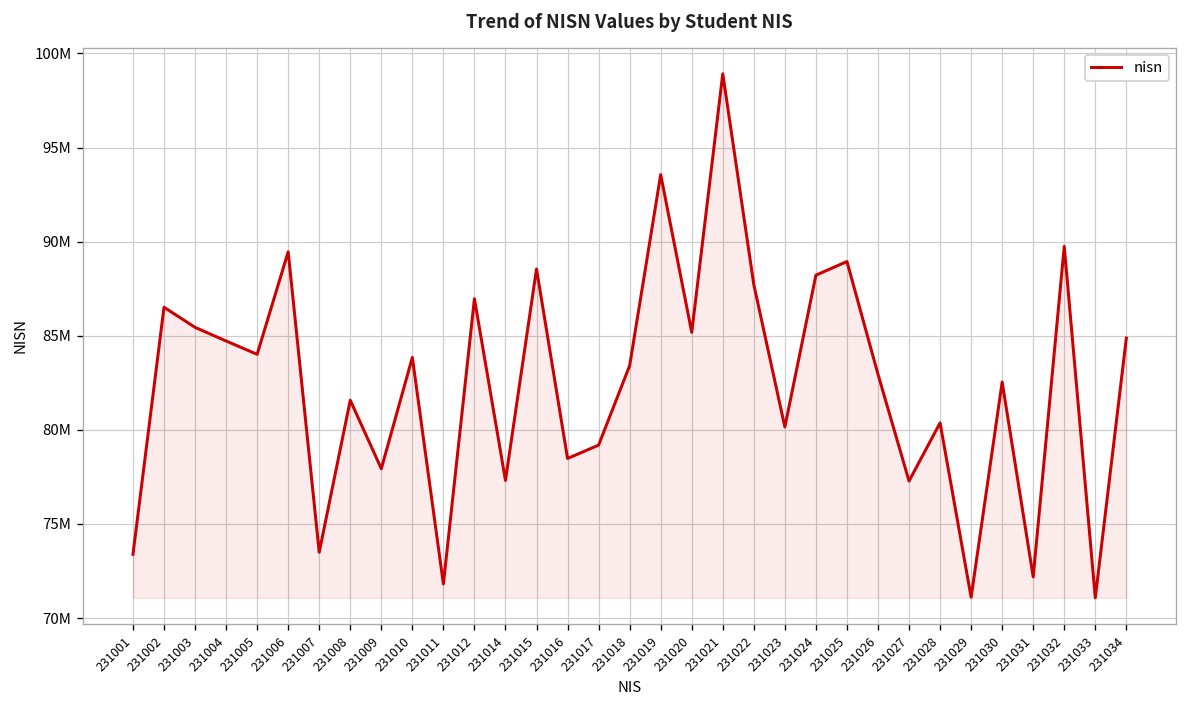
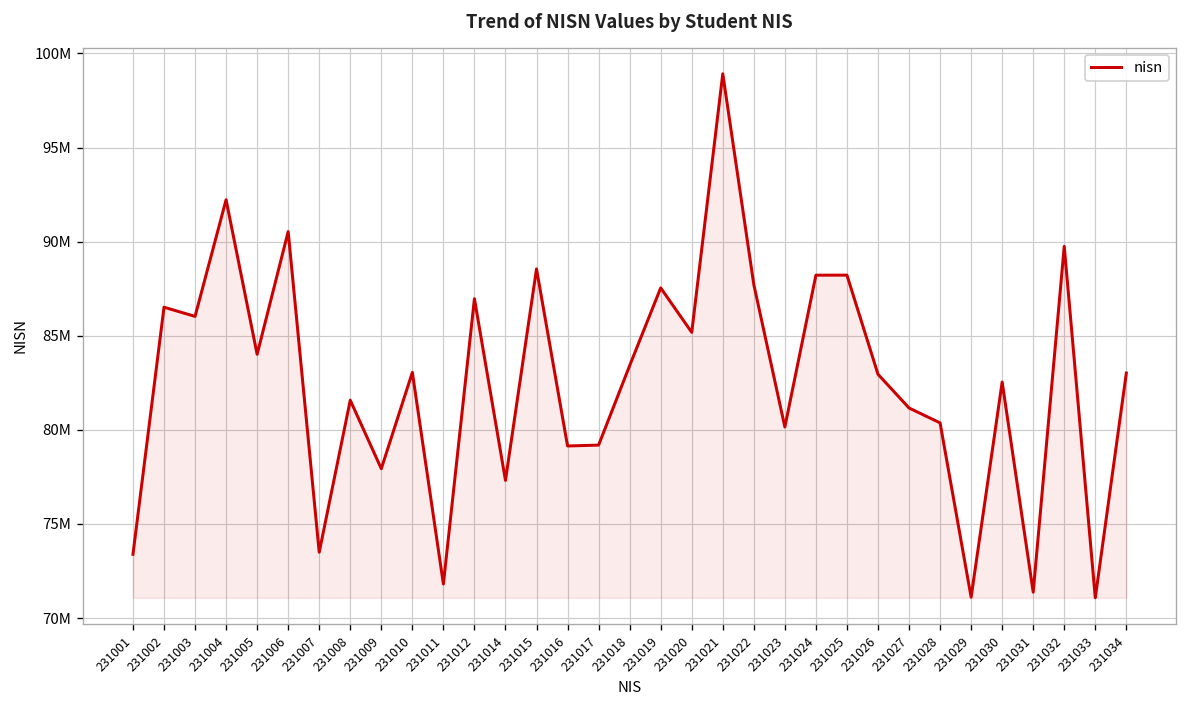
  {
    "231001": 73400000,
    "231002": 86500000,
-   "231003": 85400000,
-   "231004": 84700000,
+   "231003": 86000000,
+   "231004": 92200000,
    "231005": 84000000,
-   "231006": 89500000,
+   "231006": 90500000,
    "231007": 73500000,
    "231008": 81600000,
    "231009": 77900000,
-   "231010": 83800000,
+   "231010": 83100000,
    "231011": 71800000,
    "231012": 87000000,
    "231014": 77300000,
    "231015": 88600000,
-   "231016": 78500000,
+   "231016": 79100000,
    "231017": 79200000,
    "231018": 83400000,
-   "231019": 93600000,
+   "231019": 87500000,
    "231020": 85200000,
    "231021": 98900000,
    "231022": 87700000,
    "231023": 80200000,
    "231024": 88200000,
-   "231025": 88900000,
+   "231025": 88200000,
    "231026": 83000000,
-   "231027": 77300000,
+   "231027": 81200000,
    "231028": 80400000,
    "231029": 71100000,
    "231030": 82500000,
-   "231031": 72200000,
+   "231031": 71400000,
    "231032": 89700000,
    "231033": 71100000,
-   "231034": 84900000
+   "231034": 83000000
  }
